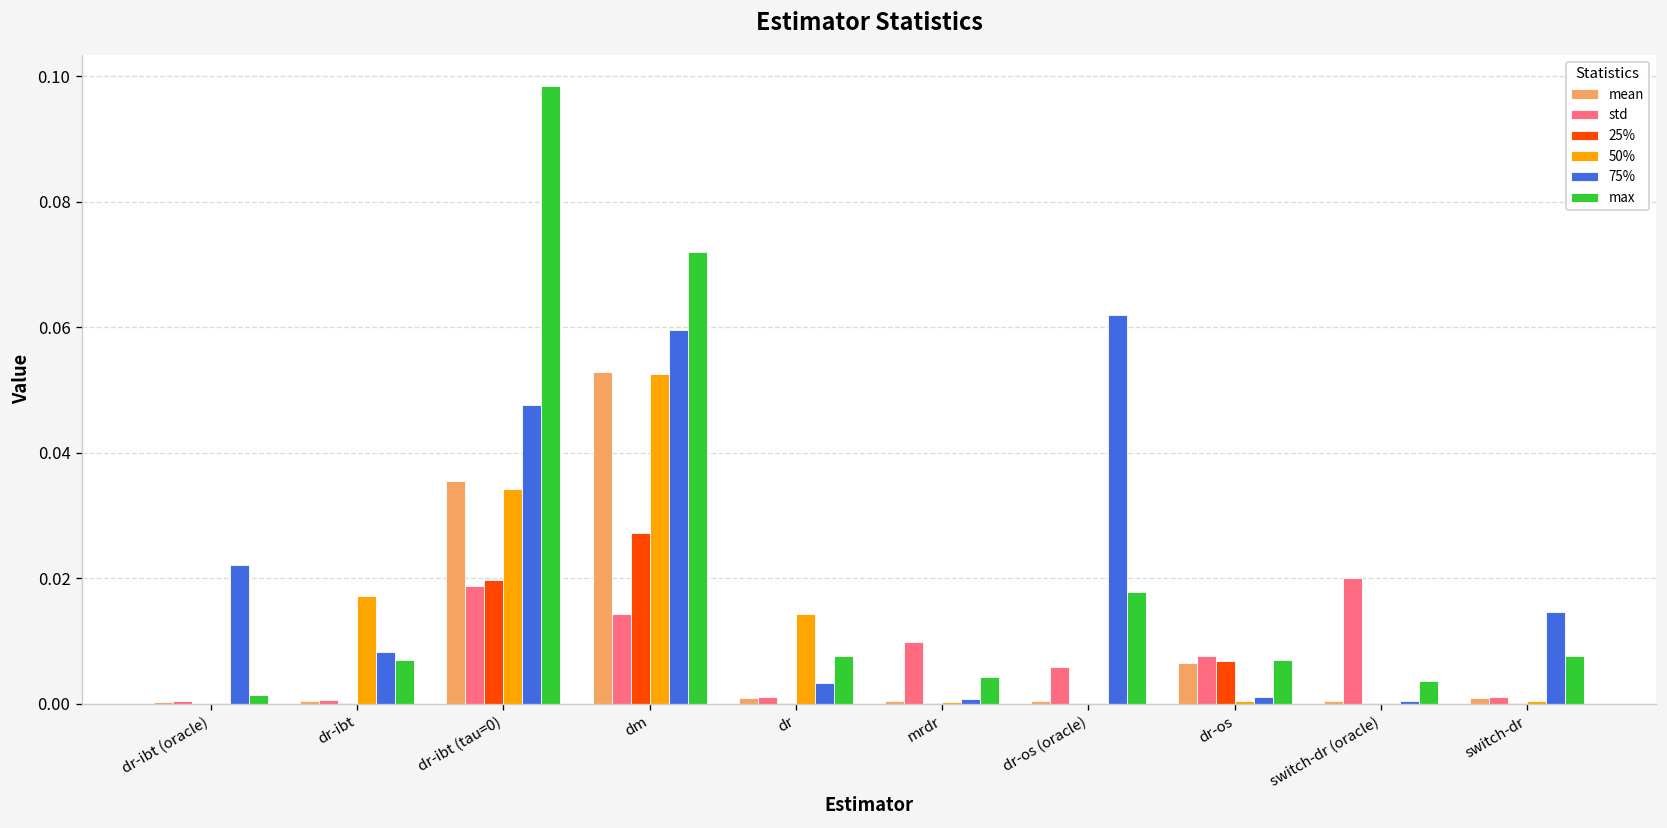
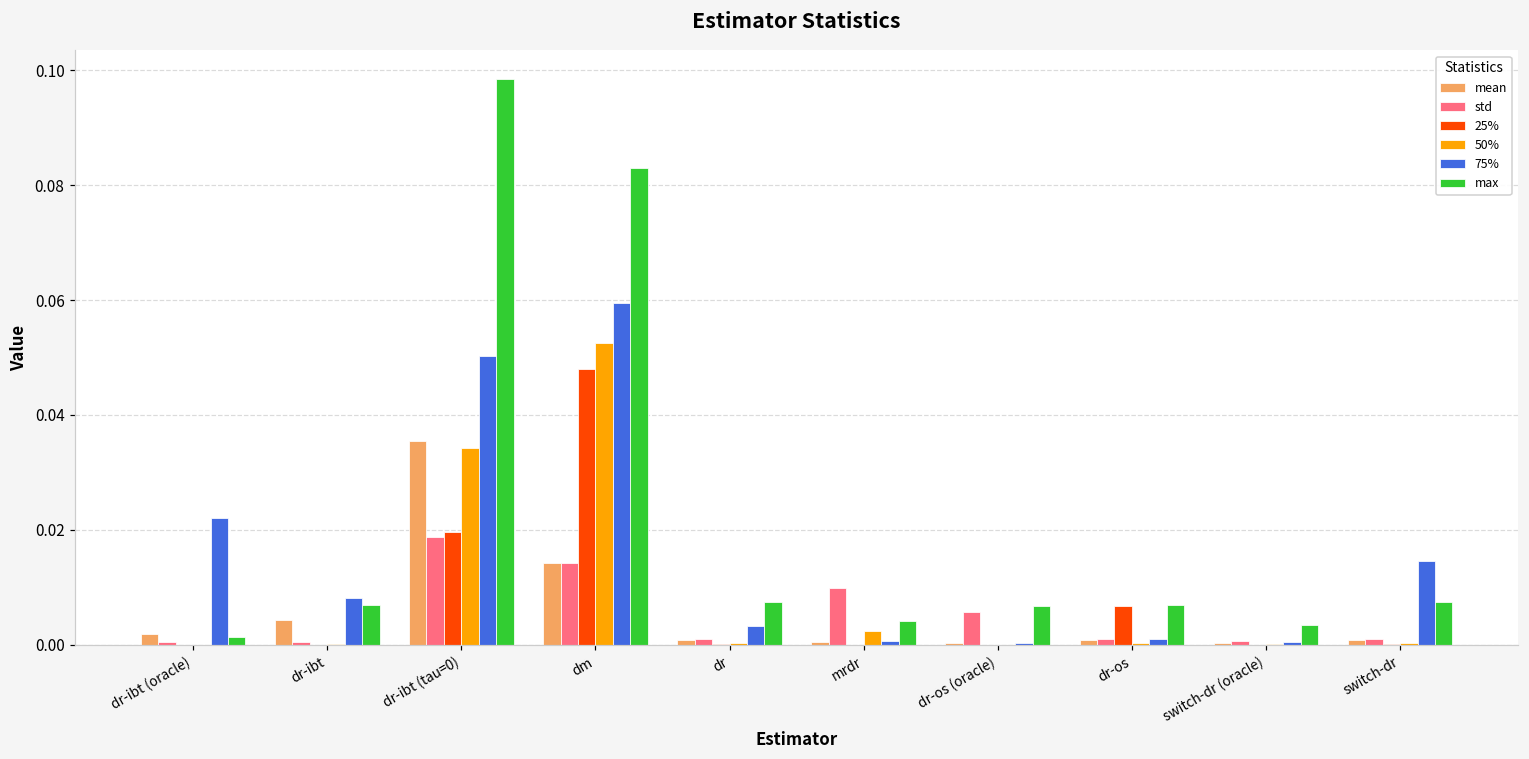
  {
    "mean": {
-     "dr-ibt (oracle)": 0.000,
-     "dr-ibt": 0.000,
+     "dr-ibt (oracle)": 0.002,
+     "dr-ibt": 0.004,
      "dr-ibt (tau=0)": 0.035,
-     "dm": 0.053,
+     "dm": 0.014,
      "dr": 0.001,
-     "dr-os": 0.006,
+     "dr-os": 0.001,
      "switch-dr": 0.001
    },
    "std": {
      "dr-ibt": 0.001,
      "dr-ibt (tau=0)": 0.019,
      "dm": 0.014,
      "dr": 0.001,
      "mrdr": 0.010,
      "dr-os (oracle)": 0.006,
-     "dr-os": 0.008,
-     "switch-dr (oracle)": 0.020,
+     "dr-os": 0.001,
+     "switch-dr (oracle)": 0.001,
      "switch-dr": 0.001
    },
    "25%": {
      "dr-ibt (tau=0)": 0.020,
-     "dm": 0.027,
+     "dm": 0.048,
      "dr-os": 0.007
    },
    "50%": {
-     "dr-ibt": 0.017,
+     "dr-ibt": 0.000,
      "dr-ibt (tau=0)": 0.034,
      "dm": 0.052,
-     "dr": 0.014,
-     "mrdr": 0.000
+     "dr": 0.000,
+     "mrdr": 0.002
    },
    "75%": {
      "dr-ibt (oracle)": 0.022,
      "dr-ibt": 0.008,
-     "dr-ibt (tau=0)": 0.048,
+     "dr-ibt (tau=0)": 0.050,
      "dm": 0.060,
      "dr": 0.003,
      "mrdr": 0.001,
-     "dr-os (oracle)": 0.062,
+     "dr-os (oracle)": 0.000,
      "dr-os": 0.001,
      "switch-dr": 0.015
    },
    "max": {
      "dr-ibt (oracle)": 0.001,
      "dr-ibt": 0.007,
      "dr-ibt (tau=0)": 0.099,
-     "dm": 0.072,
+     "dm": 0.083,
      "dr": 0.008,
      "mrdr": 0.004,
-     "dr-os (oracle)": 0.018,
+     "dr-os (oracle)": 0.007,
      "dr-os": 0.007,
      "switch-dr (oracle)": 0.004,
      "switch-dr": 0.008
    }
  }
